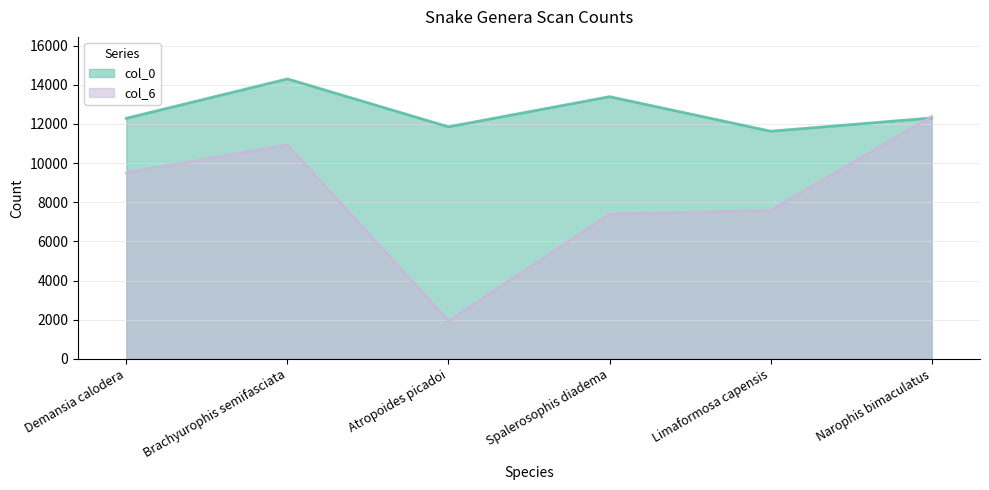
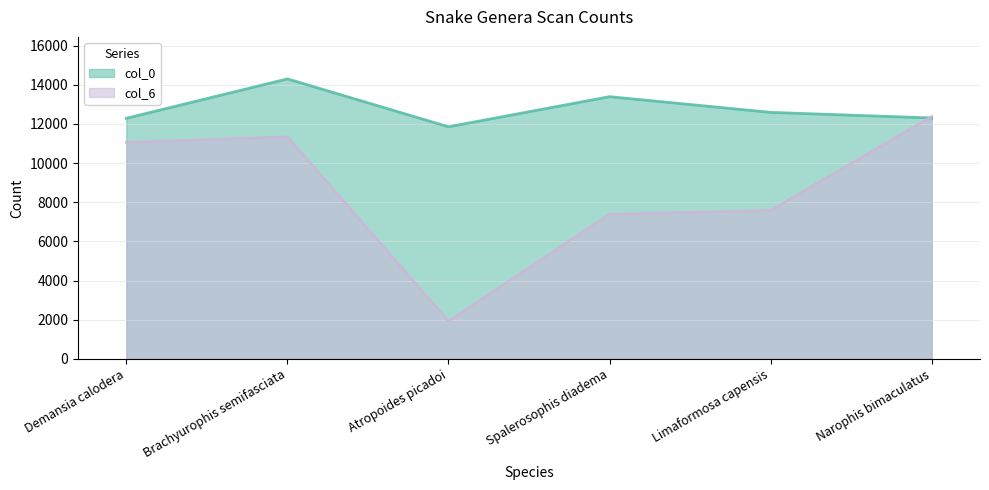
  {
    "col_0": {
      "Demansia calodera": 12300,
      "Brachyurophis semifasciata": 14300,
      "Atropoides picadoi": 11900,
      "Spalerosophis diadema": 13400,
-     "Limaformosa capensis": 11600
+     "Limaformosa capensis": 12600
    },
    "col_6": {
-     "Demansia calodera": 9500,
-     "Brachyurophis semifasciata": 10900,
+     "Demansia calodera": 11100,
+     "Brachyurophis semifasciata": 11300,
      "Atropoides picadoi": 1900,
      "Spalerosophis diadema": 7400,
      "Limaformosa capensis": 7600
    }
  }
